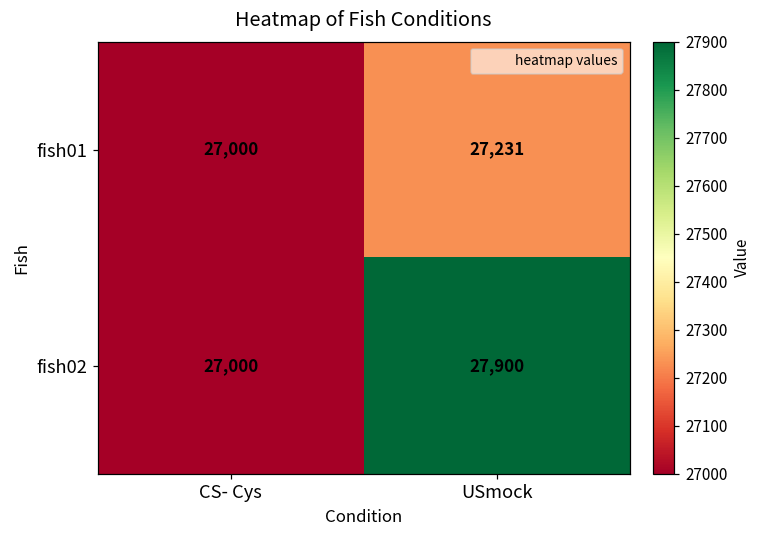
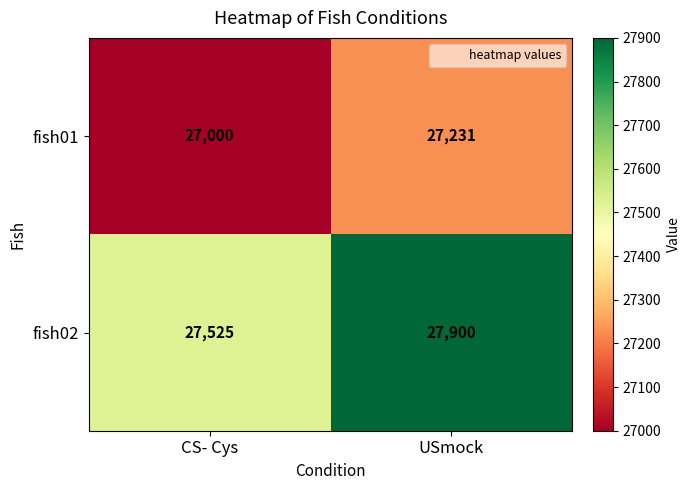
  {
    "fish01": {
      "CS- Cys": "27,000",
      "USmock": "27,231"
    },
    "fish02": {
-     "CS- Cys": "27,000",
+     "CS- Cys": "27,525",
      "USmock": "27,900"
    }
  }
